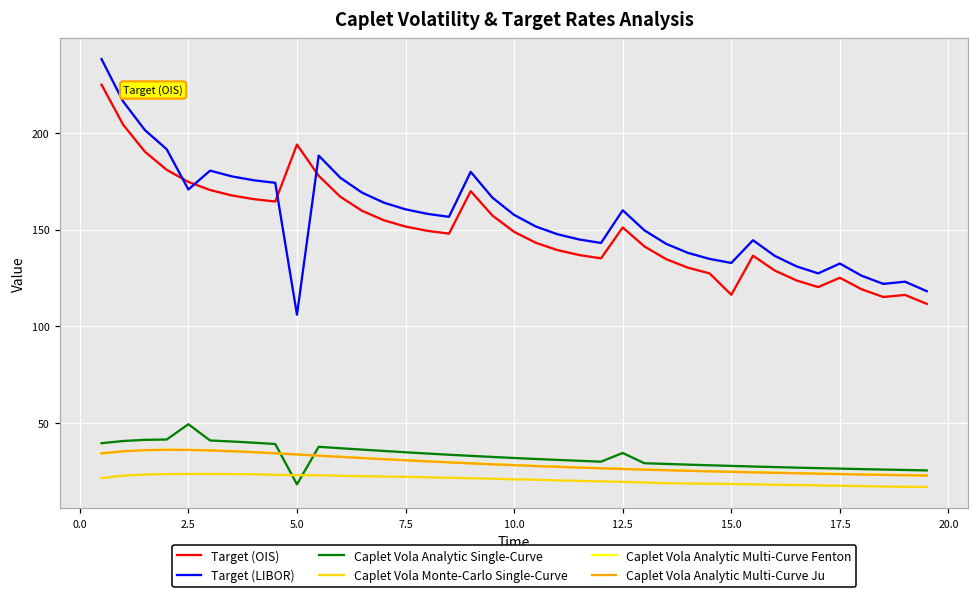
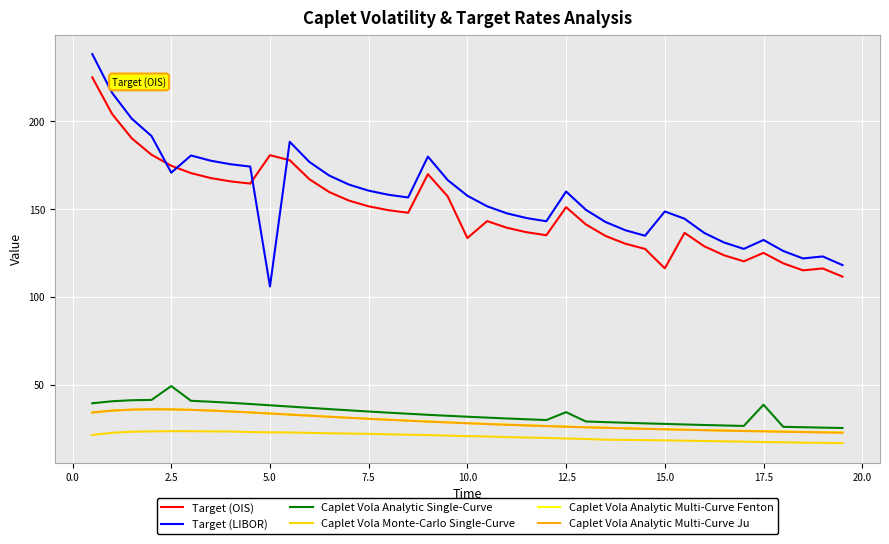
  {
    "Target (OIS)": {
      "2.5": 175,
-     "5.0": 194,
+     "5.0": 181,
      "7.5": 152,
-     "10.0": 149,
+     "10.0": 134,
      "12.5": 151,
      "15.0": 116,
      "17.5": 125
    },
    "Target (LIBOR)": {
      "2.5": 171,
      "5.0": 106,
      "7.5": 160,
      "10.0": 158,
      "12.5": 160,
-     "15.0": 133,
+     "15.0": 149,
      "17.5": 132
    },
    "Caplet Vola Analytic Single-Curve": {
      "2.5": 49,
-     "5.0": 18,
+     "5.0": 38,
      "7.5": 35,
      "10.0": 32,
      "12.5": 35,
      "15.0": 28,
-     "17.5": 26
+     "17.5": 39
    }
  }
